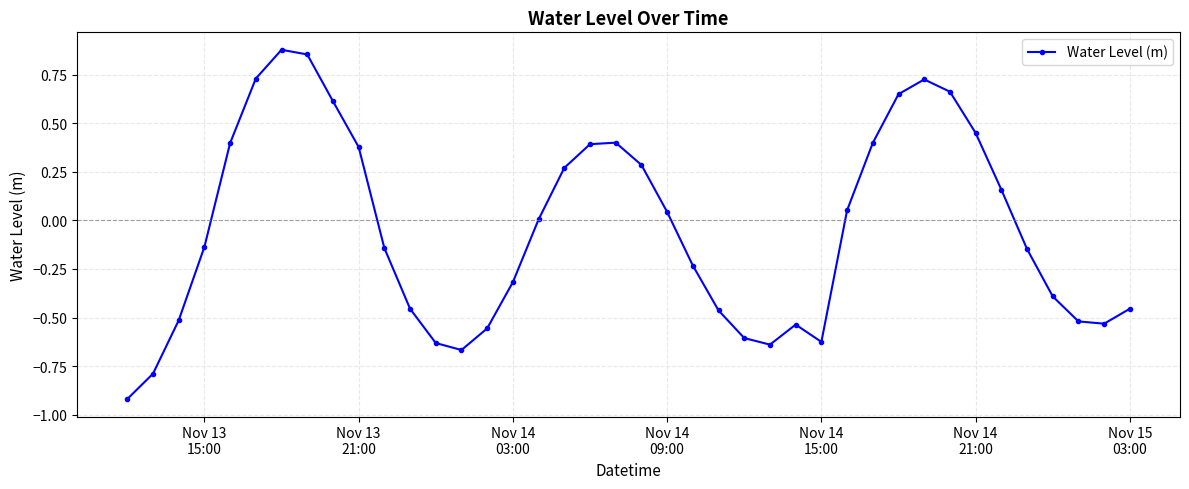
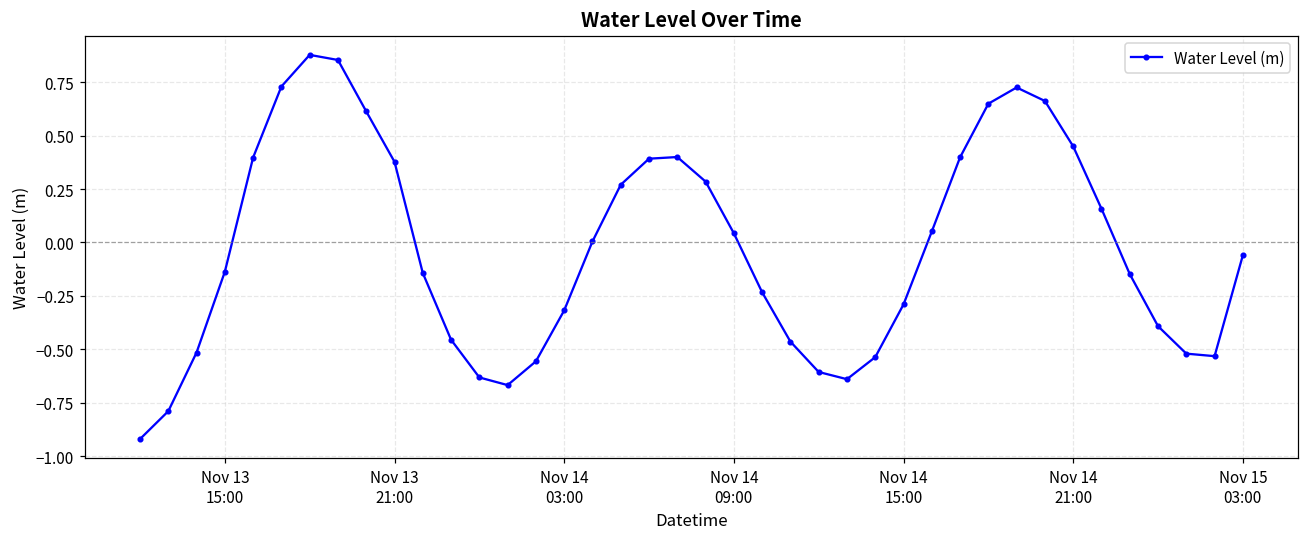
  {
    "Nov 13 15:00": -0.14,
    "Nov 13 21:00": 0.38,
    "Nov 14 03:00": -0.32,
    "Nov 14 09:00": 0.04,
-   "Nov 14 15:00": -0.63,
+   "Nov 14 15:00": -0.29,
    "Nov 14 21:00": 0.45,
-   "Nov 15 03:00": -0.45
+   "Nov 15 03:00": -0.06
  }
